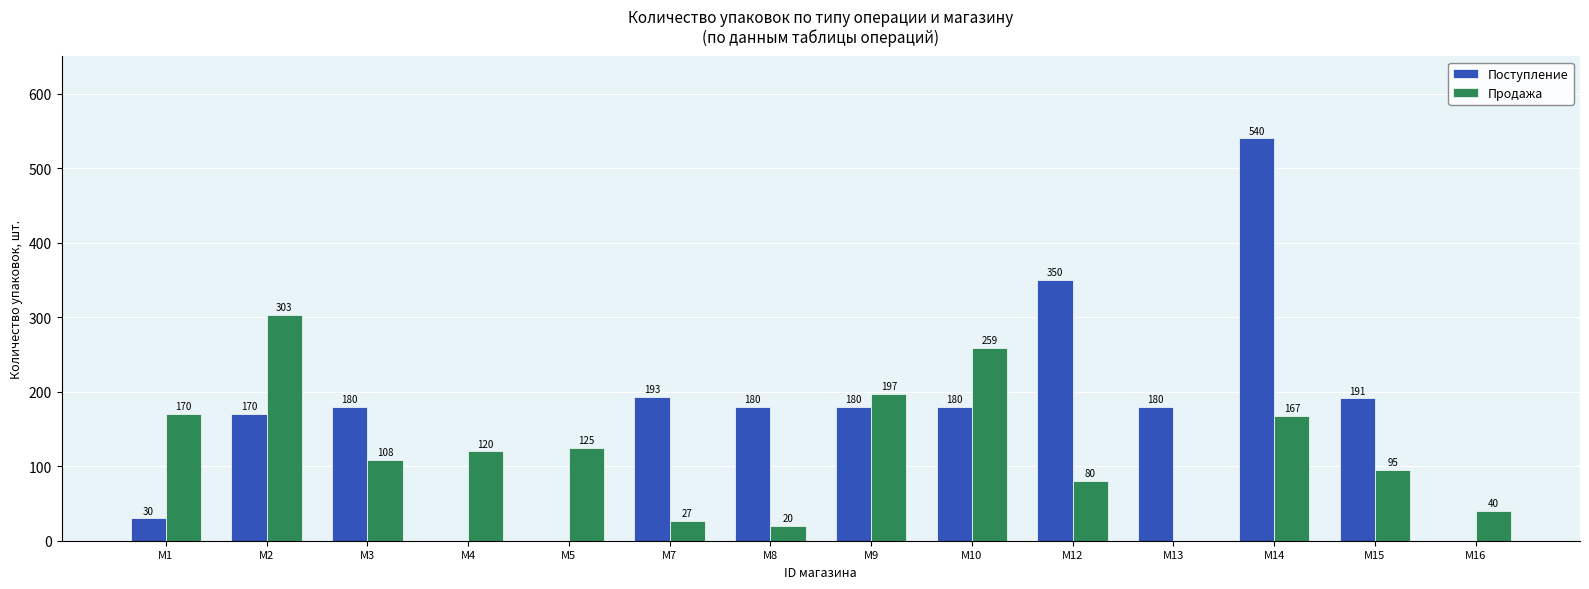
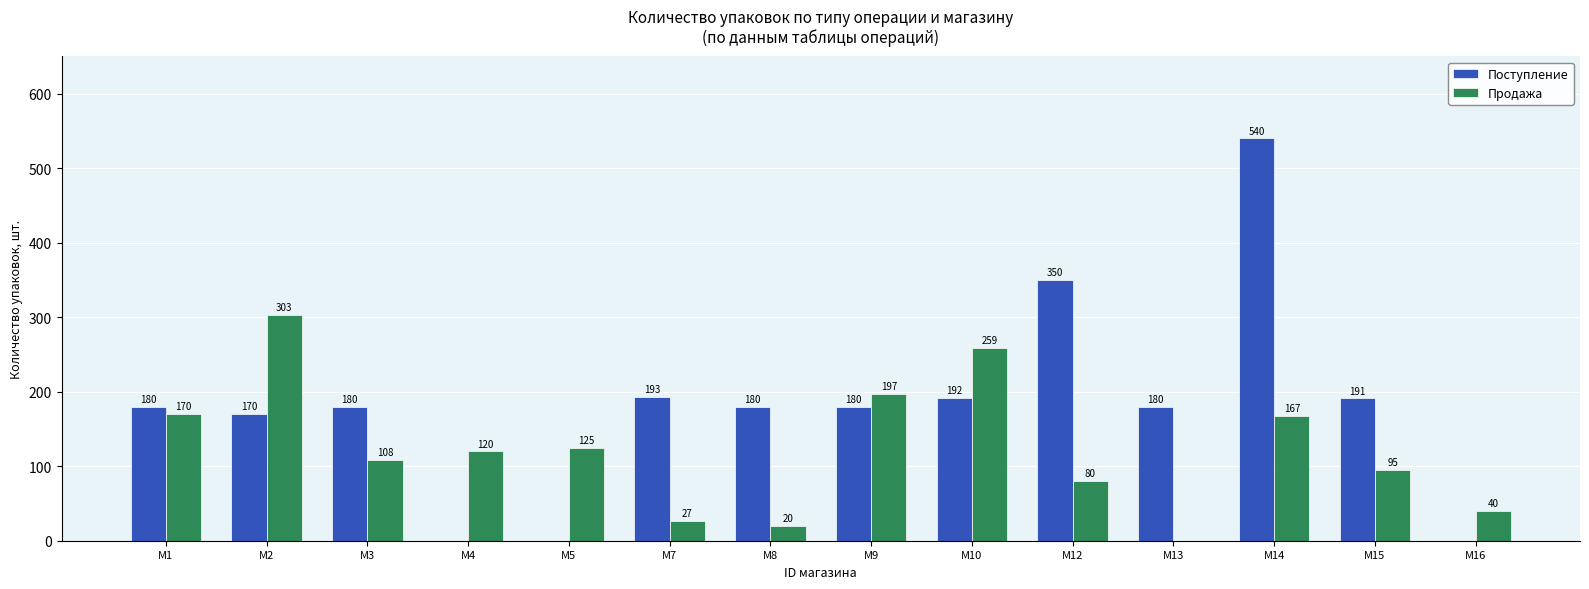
  {
    "Поступление": {
-     "M1": 30,
+     "M1": 180,
      "M2": 170,
      "M3": 180,
      "M7": 193,
      "M8": 180,
      "M9": 180,
-     "M10": 180,
+     "M10": 192,
      "M12": 350,
      "M13": 180,
      "M14": 540,
      "M15": 191
    },
    "Продажа": {
      "M1": 170,
      "M2": 303,
      "M3": 108,
      "M4": 120,
      "M5": 125,
      "M7": 27,
      "M8": 20,
      "M9": 197,
      "M10": 259,
      "M12": 80,
      "M14": 167,
      "M15": 95,
      "M16": 40
    }
  }
